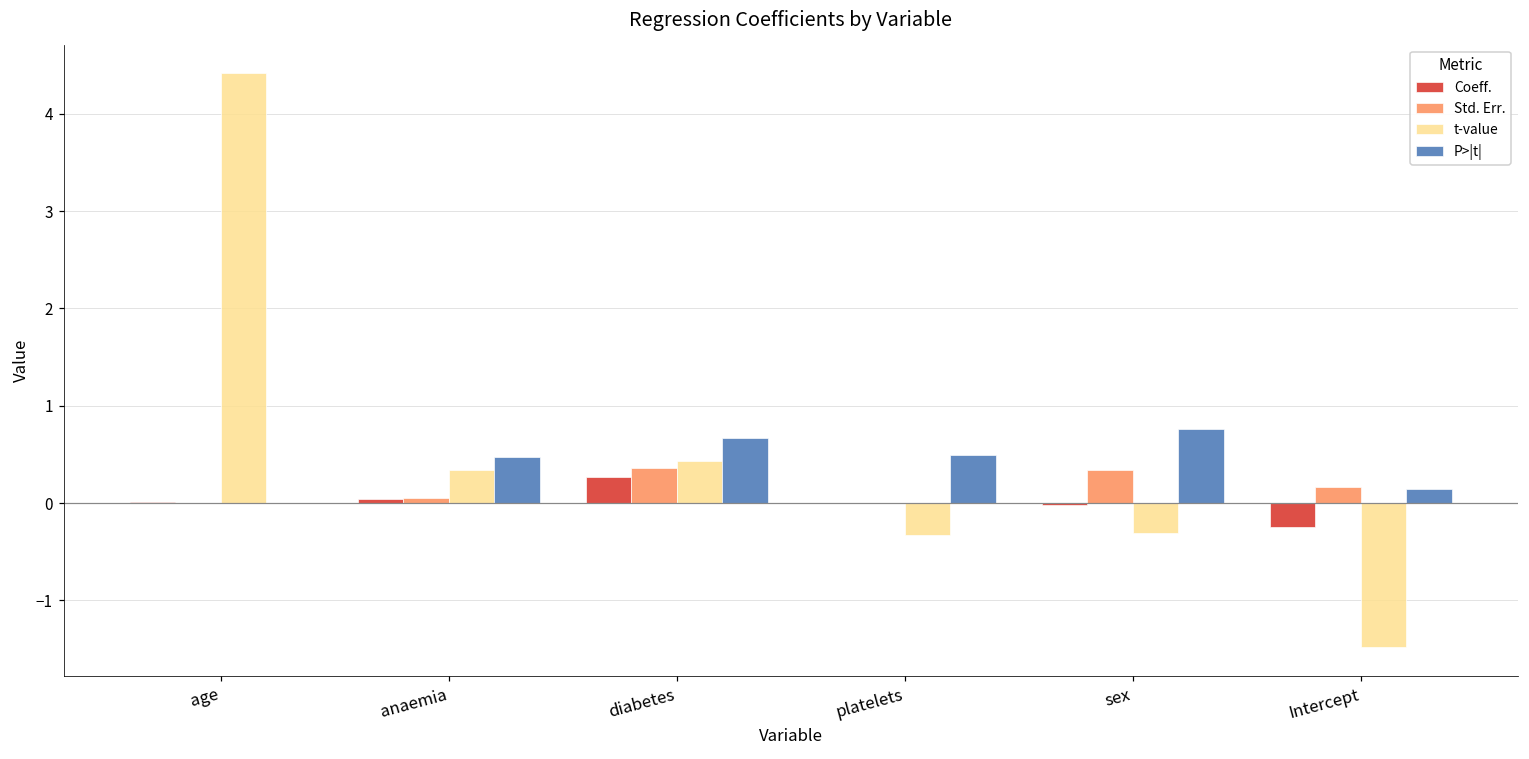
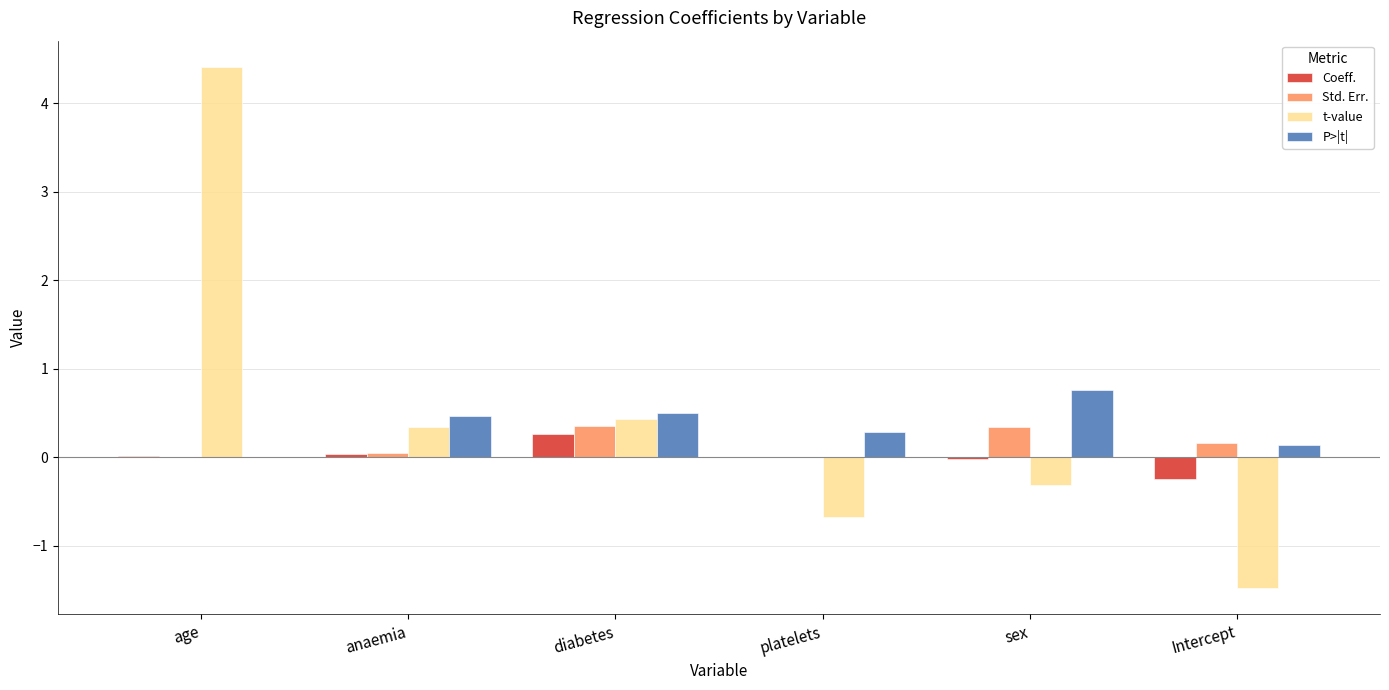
  {
    "Coeff.": {
      "anaemia": 0.0,
      "diabetes": 0.3,
      "Intercept": -0.2
    },
    "Std. Err.": {
      "anaemia": 0.1,
      "diabetes": 0.4,
      "sex": 0.3,
      "Intercept": 0.2
    },
    "t-value": {
      "age": 4.4,
      "anaemia": 0.3,
      "diabetes": 0.4,
-     "platelets": -0.3,
+     "platelets": -0.7,
      "sex": -0.3,
      "Intercept": -1.5
    },
    "P>|t|": {
      "anaemia": 0.5,
-     "diabetes": 0.7,
-     "platelets": 0.5,
+     "diabetes": 0.5,
+     "platelets": 0.3,
      "sex": 0.8,
      "Intercept": 0.1
    }
  }
